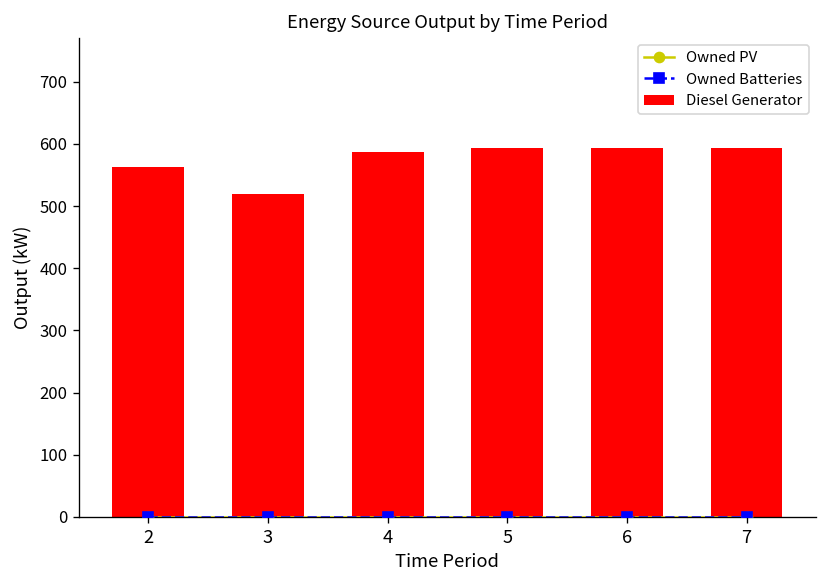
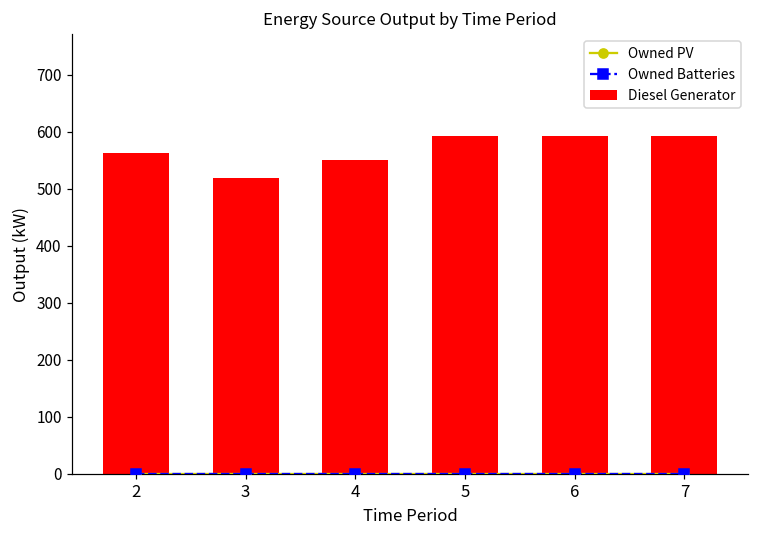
  {
    "Owned Batteries": {
      "2": 0,
      "3": 0,
      "4": 0,
      "5": 0,
      "6": 0,
      "7": 0
    },
    "Diesel Generator": {
      "2": 560,
      "3": 520,
-     "4": 590,
+     "4": 550,
      "5": 590,
      "6": 590,
      "7": 590
    }
  }
